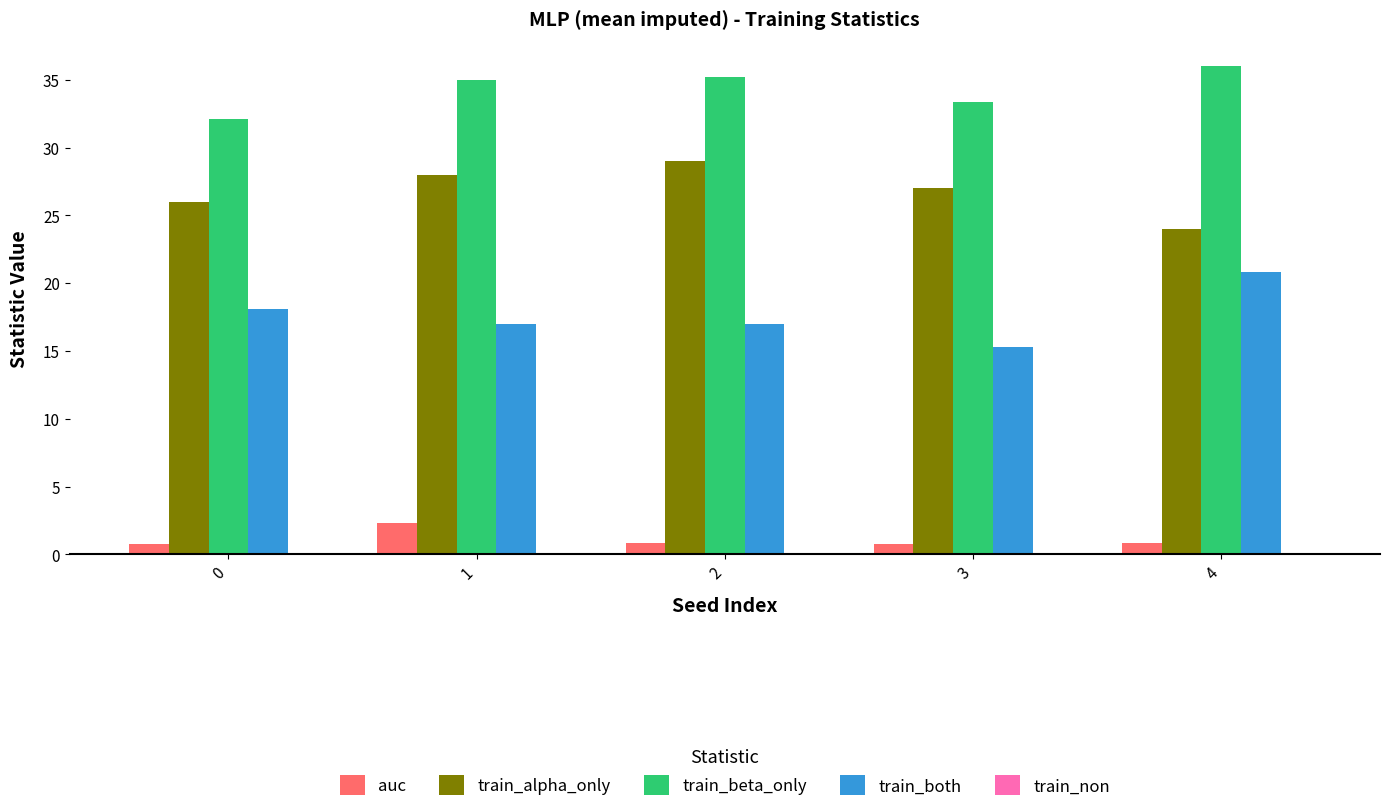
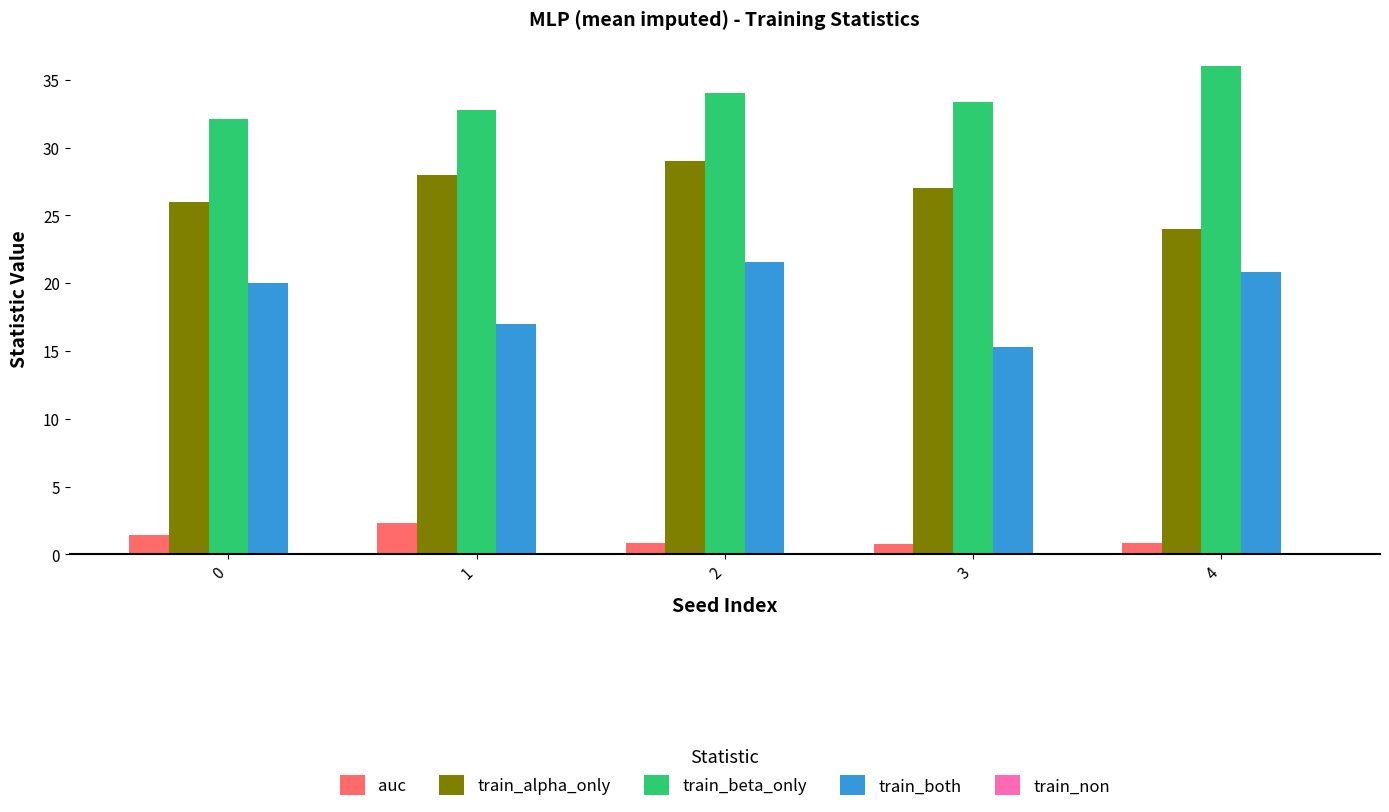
  {
    "auc": {
-     "0": 0.8,
+     "0": 1.5,
      "1": 2.3,
      "2": 0.8,
      "3": 0.7,
      "4": 0.8
    },
    "train_alpha_only": {
      "0": 26.0,
      "1": 28.0,
      "2": 29.0,
      "3": 27.0,
      "4": 24.0
    },
    "train_beta_only": {
      "0": 32.1,
-     "1": 35.0,
-     "2": 35.2,
+     "1": 32.8,
+     "2": 34.0,
      "3": 33.4,
      "4": 36.0
    },
    "train_both": {
-     "0": 18.1,
+     "0": 20.0,
      "1": 17.0,
-     "2": 17.0,
+     "2": 21.6,
      "3": 15.3,
      "4": 20.8
    },
    "train_non": {
      "0": 0.0,
      "1": 0.0,
      "2": 0.0,
      "3": 0.0,
      "4": 0.0
    }
  }
